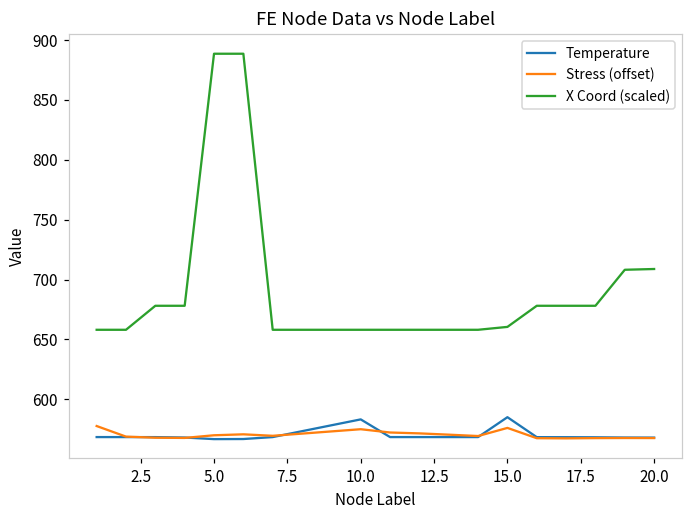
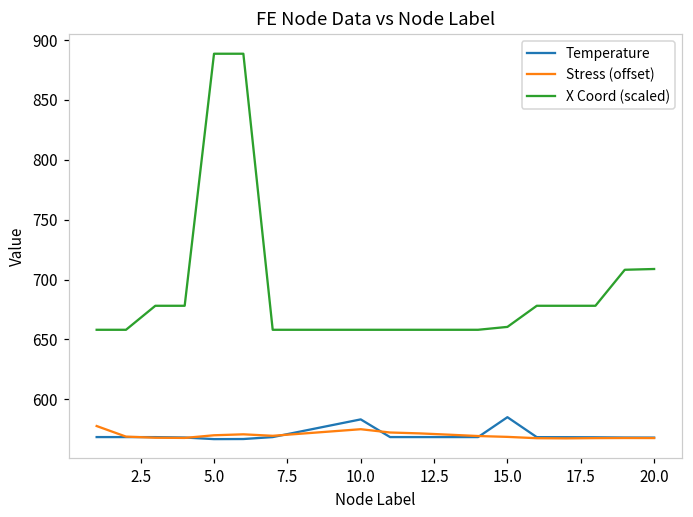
  {
    "Temperature": {
      "5.0": 567,
      "10.0": 583,
      "15.0": 585
    },
    "Stress (offset)": {
      "5.0": 570,
      "10.0": 575,
-     "15.0": 576
+     "15.0": 569
    },
    "X Coord (scaled)": {
      "5.0": 889,
      "10.0": 658,
      "15.0": 660,
      "20.0": 709
    }
  }
